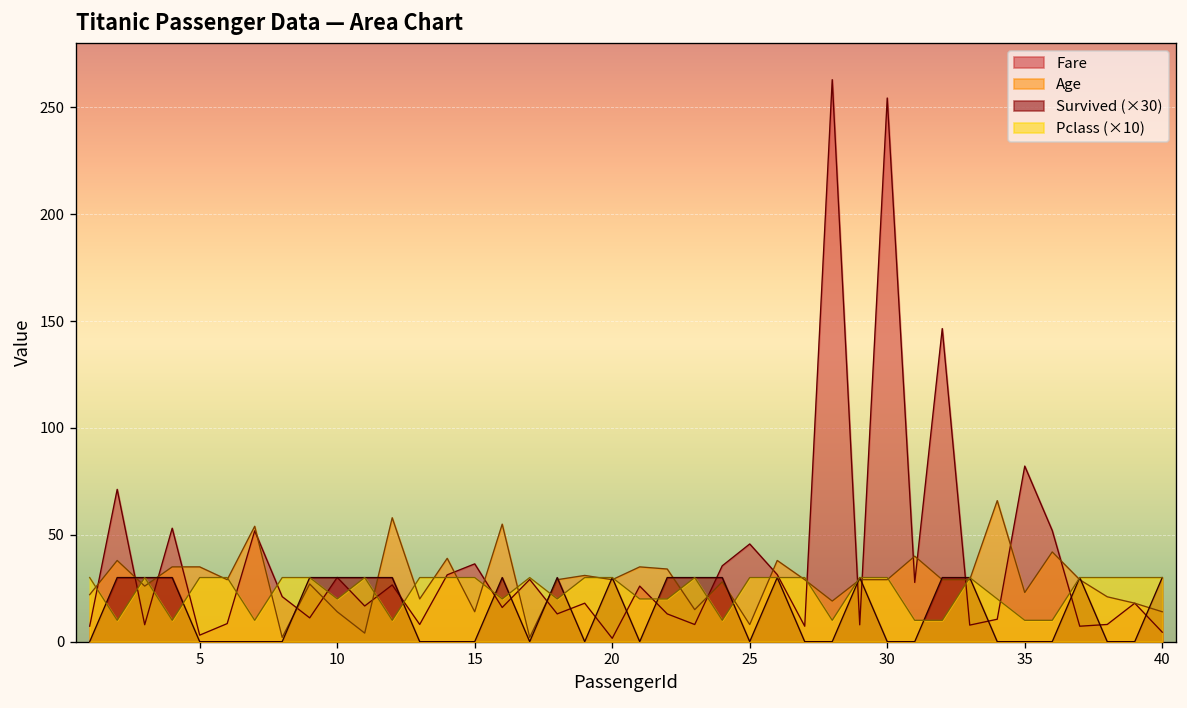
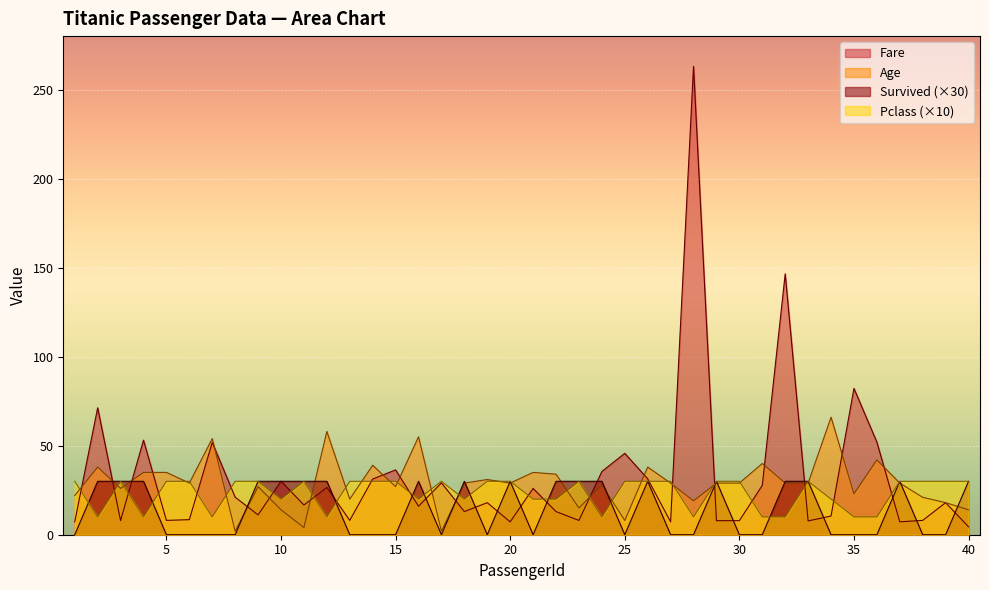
  {
    "Fare": {
-     "5": 3,
+     "5": 8,
      "15": 36,
-     "20": 2,
+     "20": 7,
      "25": 46,
-     "30": 254,
+     "30": 8,
      "35": 82,
      "40": 4
    },
    "Age": {
      "5": 35,
      "10": 14,
-     "15": 14,
+     "15": 27,
      "25": 8,
      "35": 23,
      "40": 14
    },
    "Survived (×30)": {
      "5": 0,
      "15": 0,
      "25": 0,
      "30": 0,
      "35": 0
    },
    "Pclass (×10)": {
      "5": 30,
      "10": 20,
      "15": 30,
      "25": 30,
      "35": 10
    }
  }
